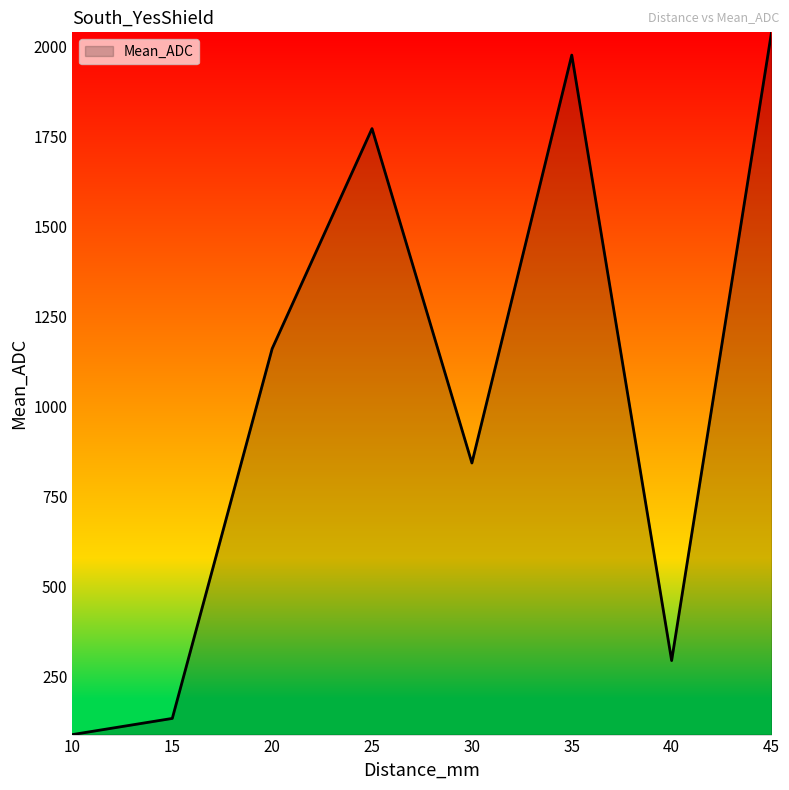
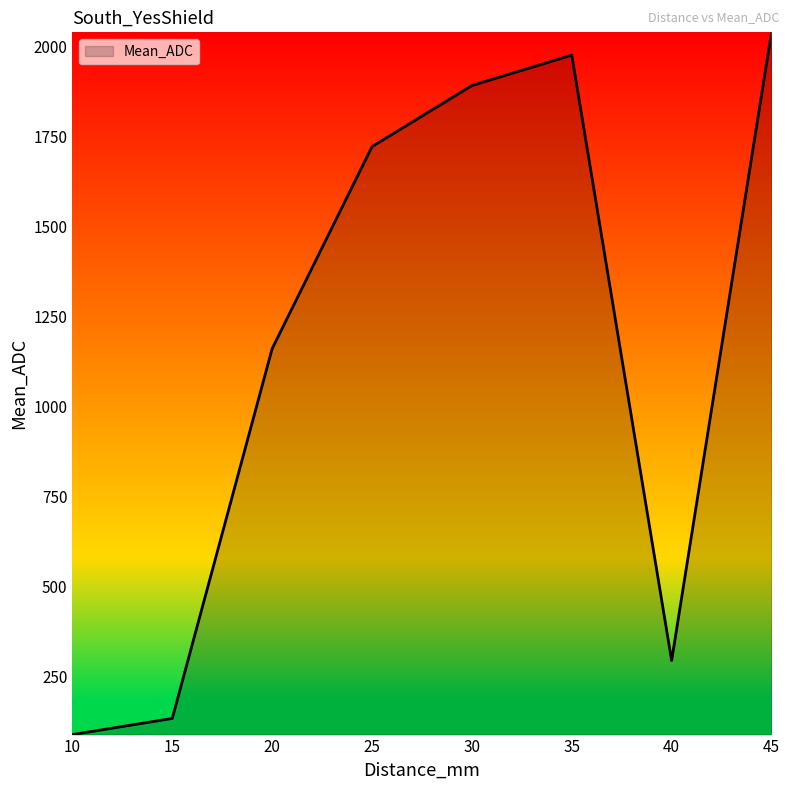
  {
    "10": 90,
    "15": 130,
    "20": 1160,
-   "25": 1770,
-   "30": 840,
+   "25": 1720,
+   "30": 1890,
    "35": 1980,
    "40": 290,
    "45": 2040
  }
